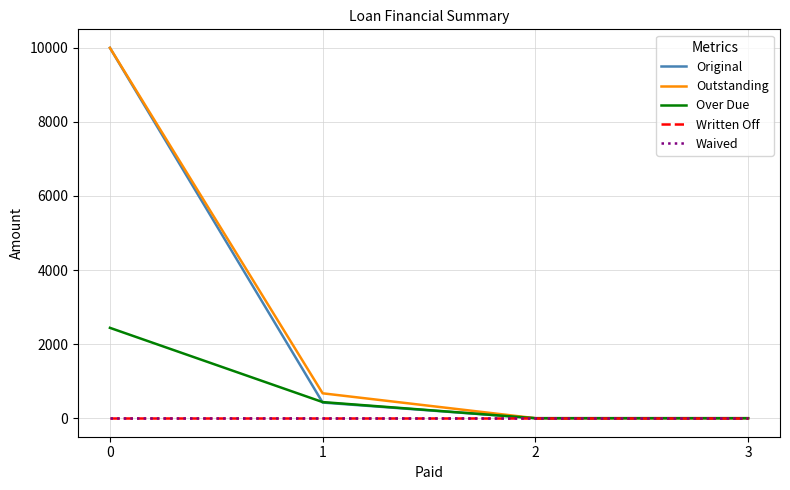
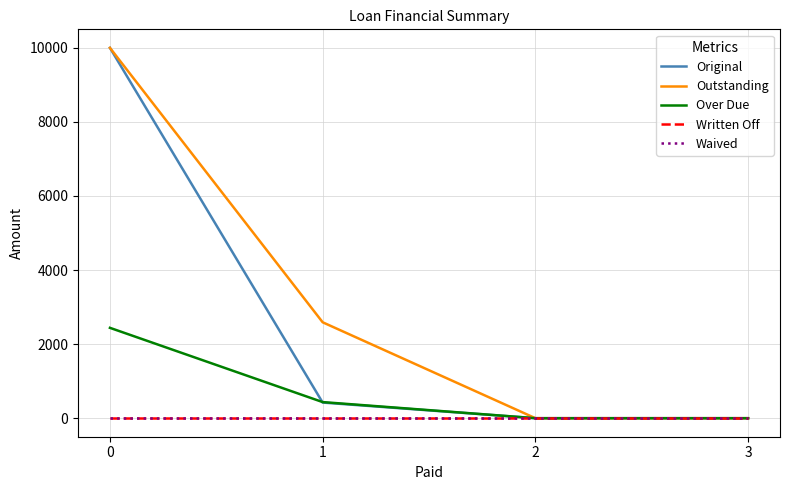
  {
    "Outstanding": {
-     "1": 700
+     "1": 2600
    },
    "Over Due": {
      "0": 2400
    },
    "Waived": {
      "0": 0,
      "1": 0
    }
  }
